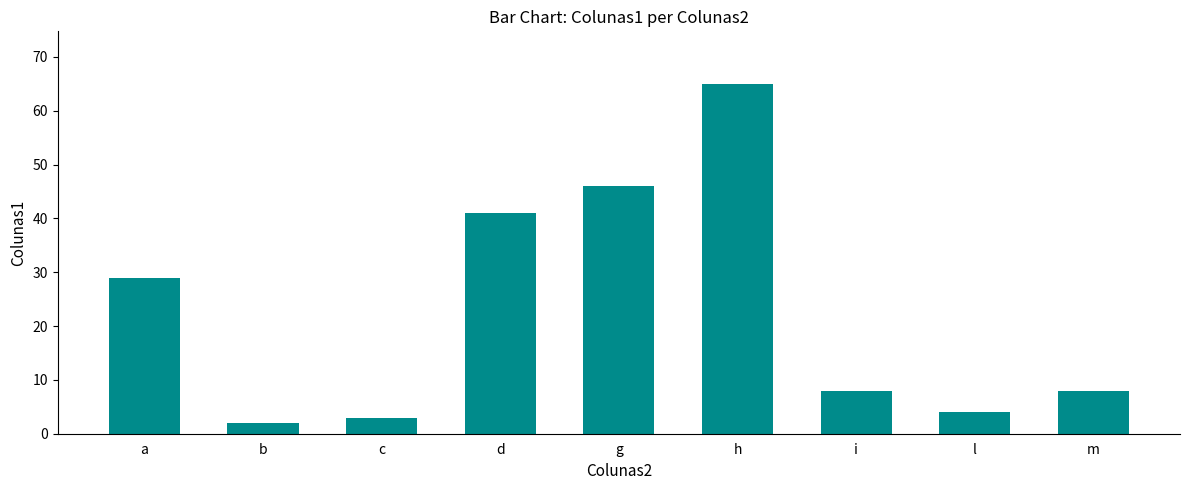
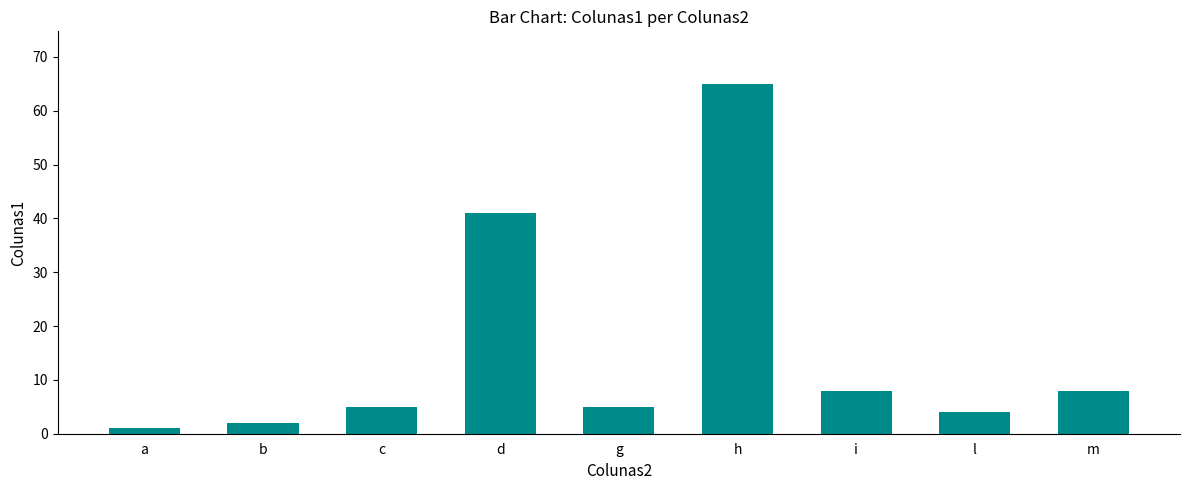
  {
-   "a": 29,
+   "a": 1,
    "b": 2,
-   "c": 3,
+   "c": 5,
    "d": 41,
-   "g": 46,
+   "g": 5,
    "h": 65,
    "i": 8,
    "l": 4,
    "m": 8
  }
